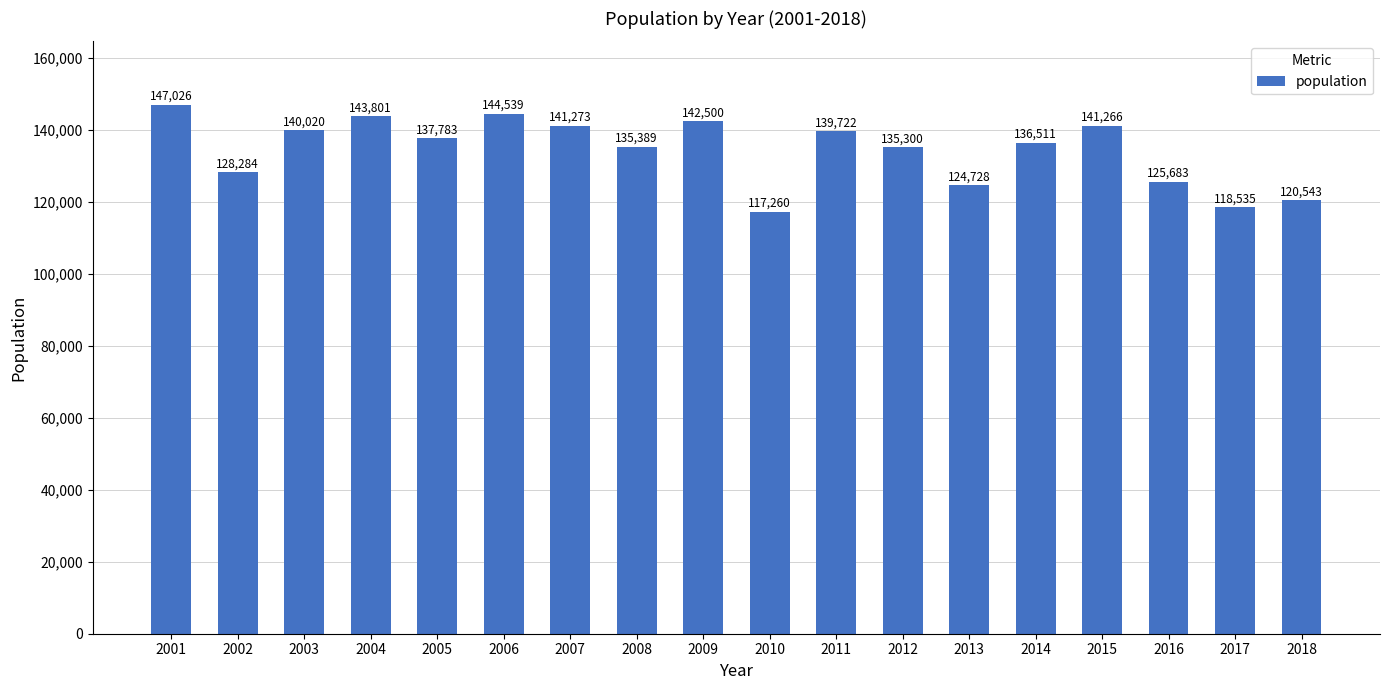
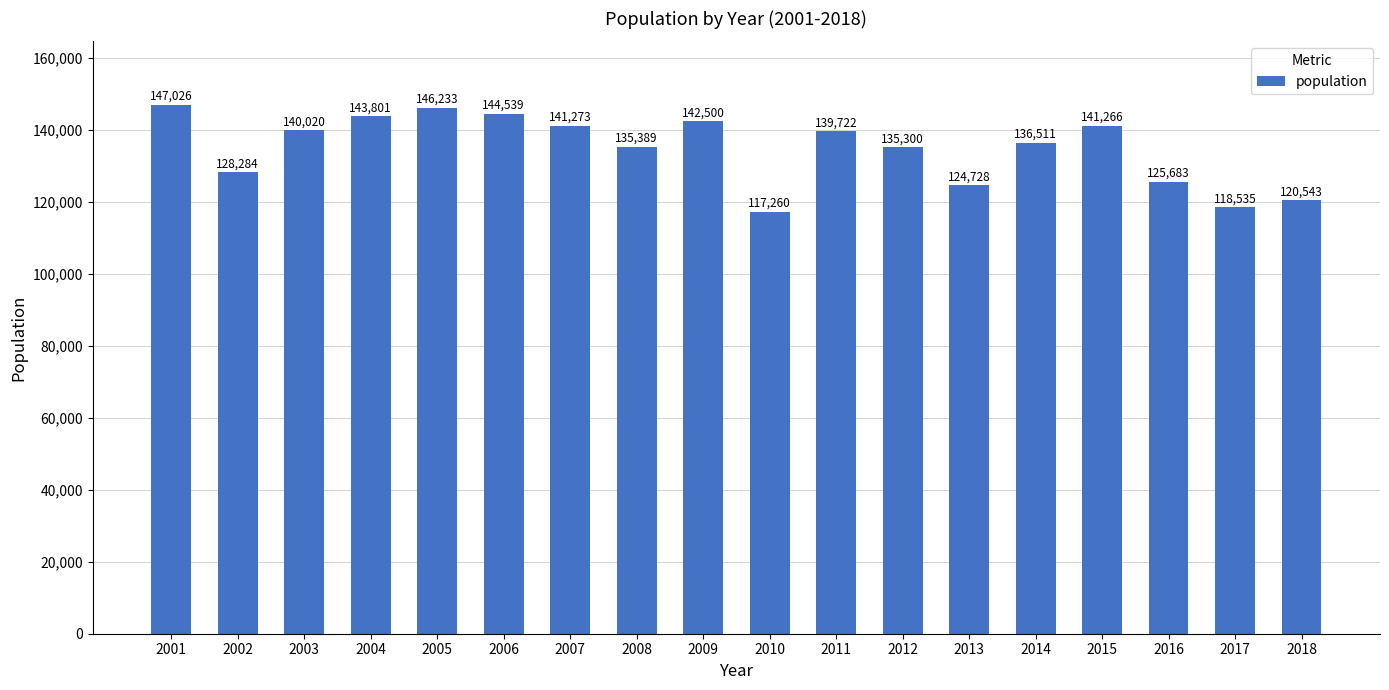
  {
    "2001": "147,026",
    "2002": "128,284",
    "2003": "140,020",
    "2004": "143,801",
-   "2005": "137,783",
+   "2005": "146,233",
    "2006": "144,539",
    "2007": "141,273",
    "2008": "135,389",
    "2009": "142,500",
    "2010": "117,260",
    "2011": "139,722",
    "2012": "135,300",
    "2013": "124,728",
    "2014": "136,511",
    "2015": "141,266",
    "2016": "125,683",
    "2017": "118,535",
    "2018": "120,543"
  }
